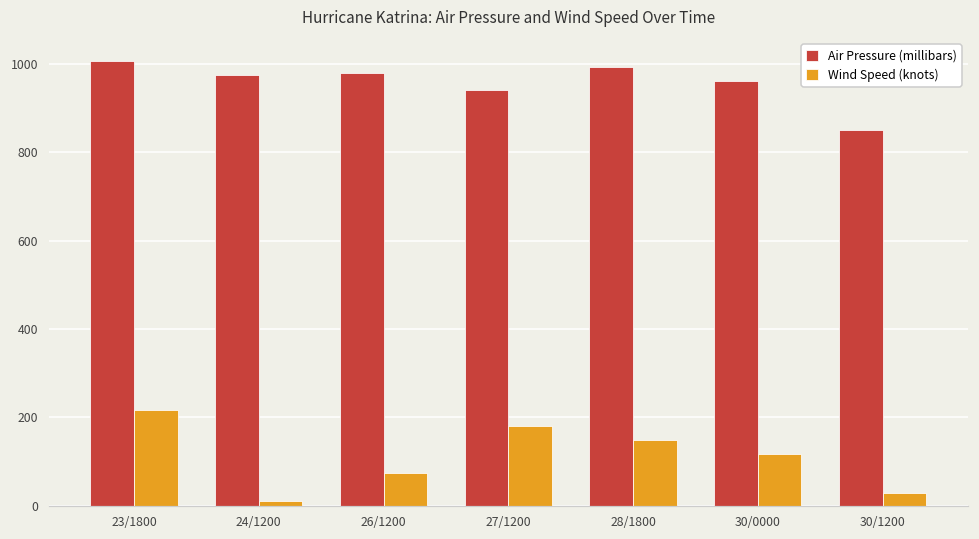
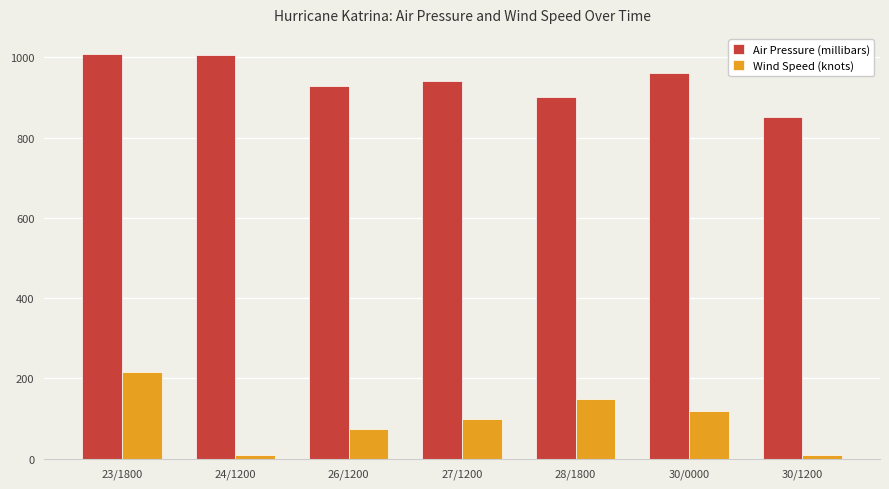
  {
    "Air Pressure (millibars)": {
      "23/1800": 1010,
-     "24/1200": 980,
-     "26/1200": 980,
+     "24/1200": 1010,
+     "26/1200": 930,
      "27/1200": 940,
-     "28/1800": 990,
+     "28/1800": 900,
      "30/0000": 960,
      "30/1200": 850
    },
    "Wind Speed (knots)": {
      "23/1800": 220,
      "24/1200": 10,
      "26/1200": 80,
-     "27/1200": 180,
+     "27/1200": 100,
      "28/1800": 150,
      "30/0000": 120,
-     "30/1200": 30
+     "30/1200": 10
    }
  }
